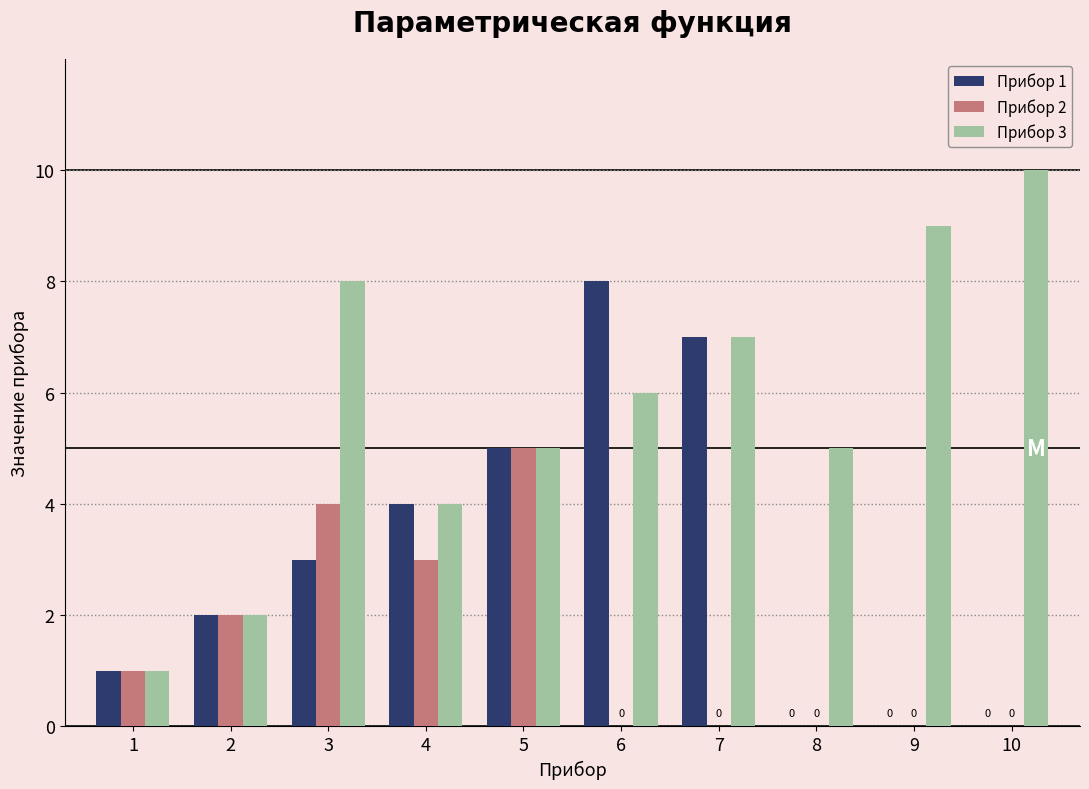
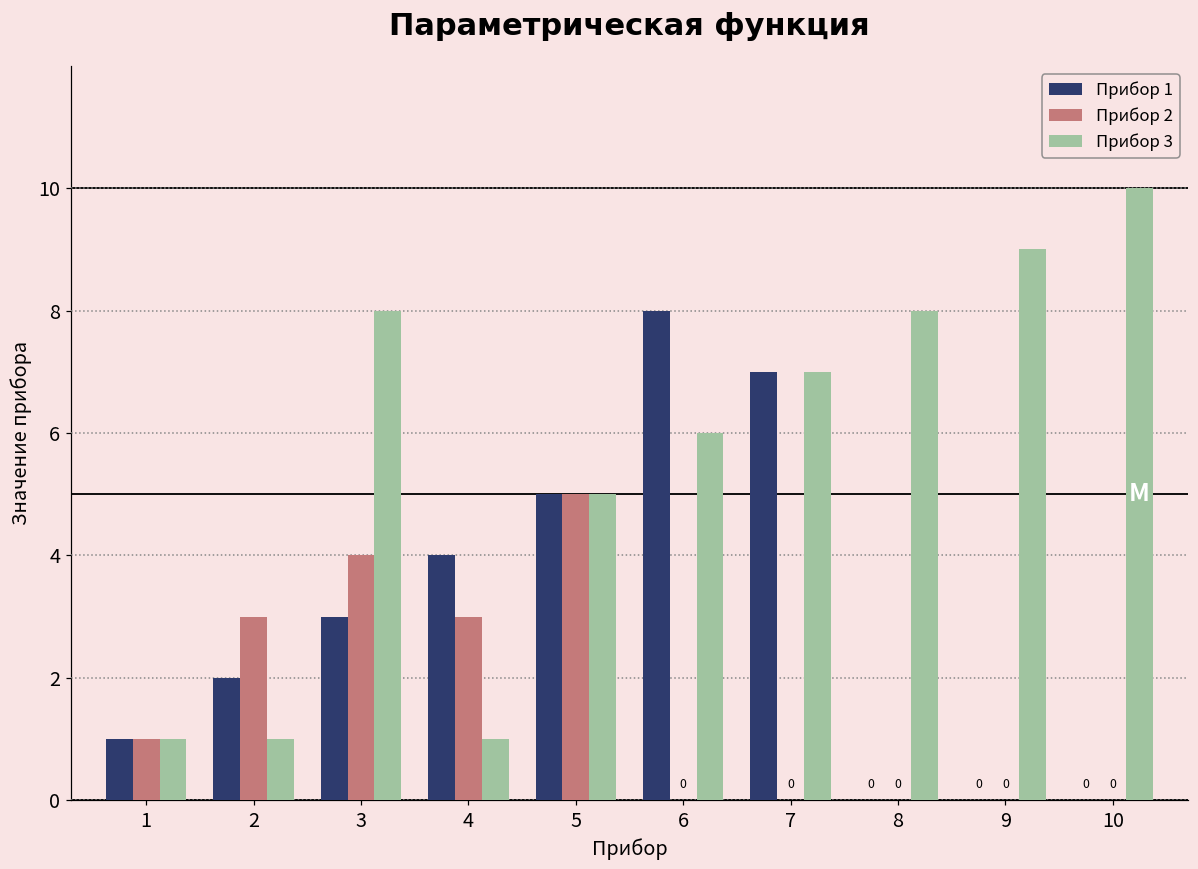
  {
    "Прибор 1": {
      "8": 0,
      "9": 0,
      "10": 0
    },
    "Прибор 2": {
      "1": 1,
-     "2": 2,
+     "2": 3,
      "3": 4,
      "4": 3,
      "5": 5
    },
    "Прибор 3": {
      "1": 1,
-     "2": 2,
+     "2": 1,
      "3": 8,
-     "4": 4,
+     "4": 1,
      "5": 5,
      "6": 6,
      "7": 7,
-     "8": 5,
+     "8": 8,
      "9": 9,
      "10": 10
    }
  }
